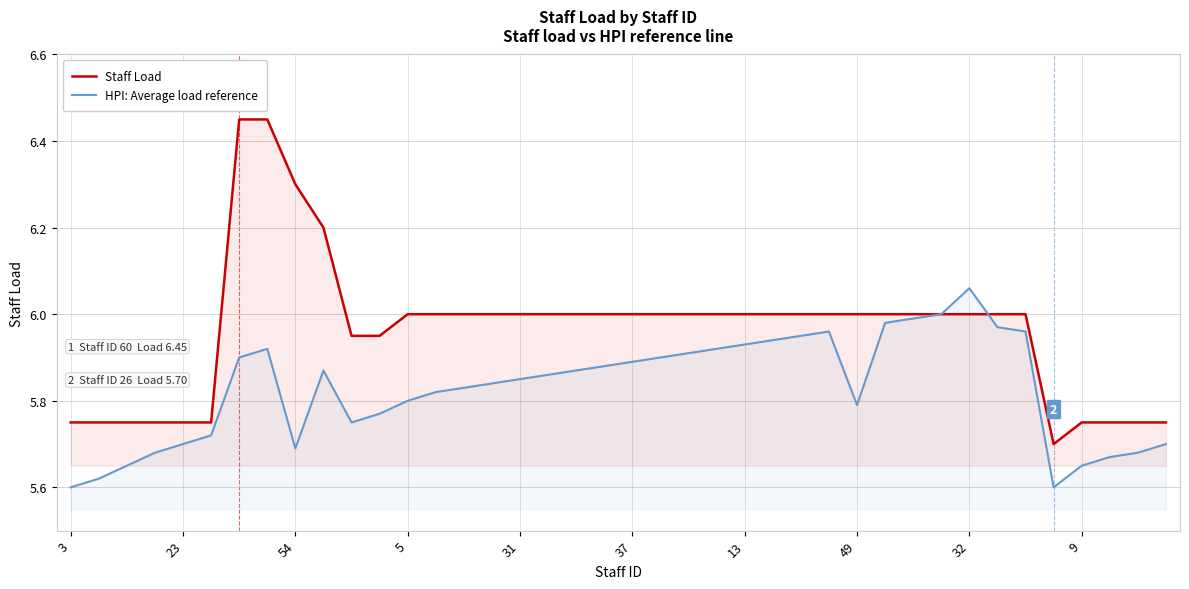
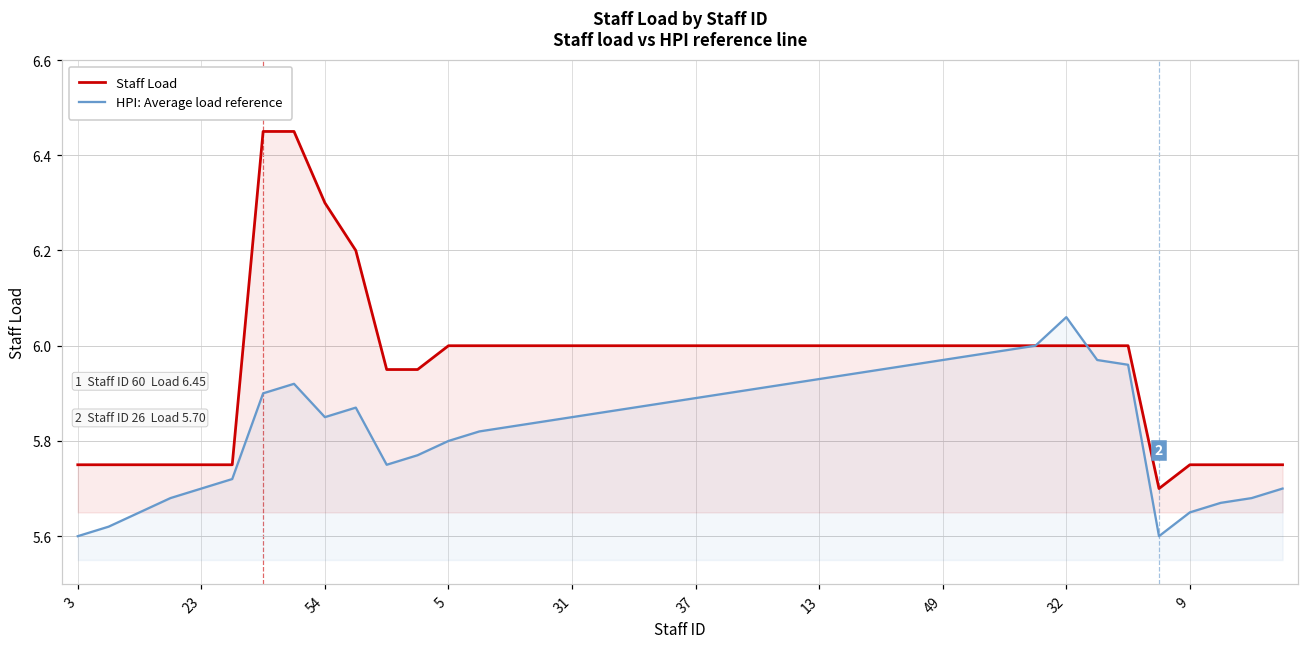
  {
    "Staff Load": {
      "54": 6.30,
      "49": 6.00,
      "32": 6.00
    },
    "HPI: Average load reference": {
-     "54": 5.69,
-     "49": 5.79,
+     "54": 5.85,
+     "49": 5.97,
      "32": 6.06
    }
  }
